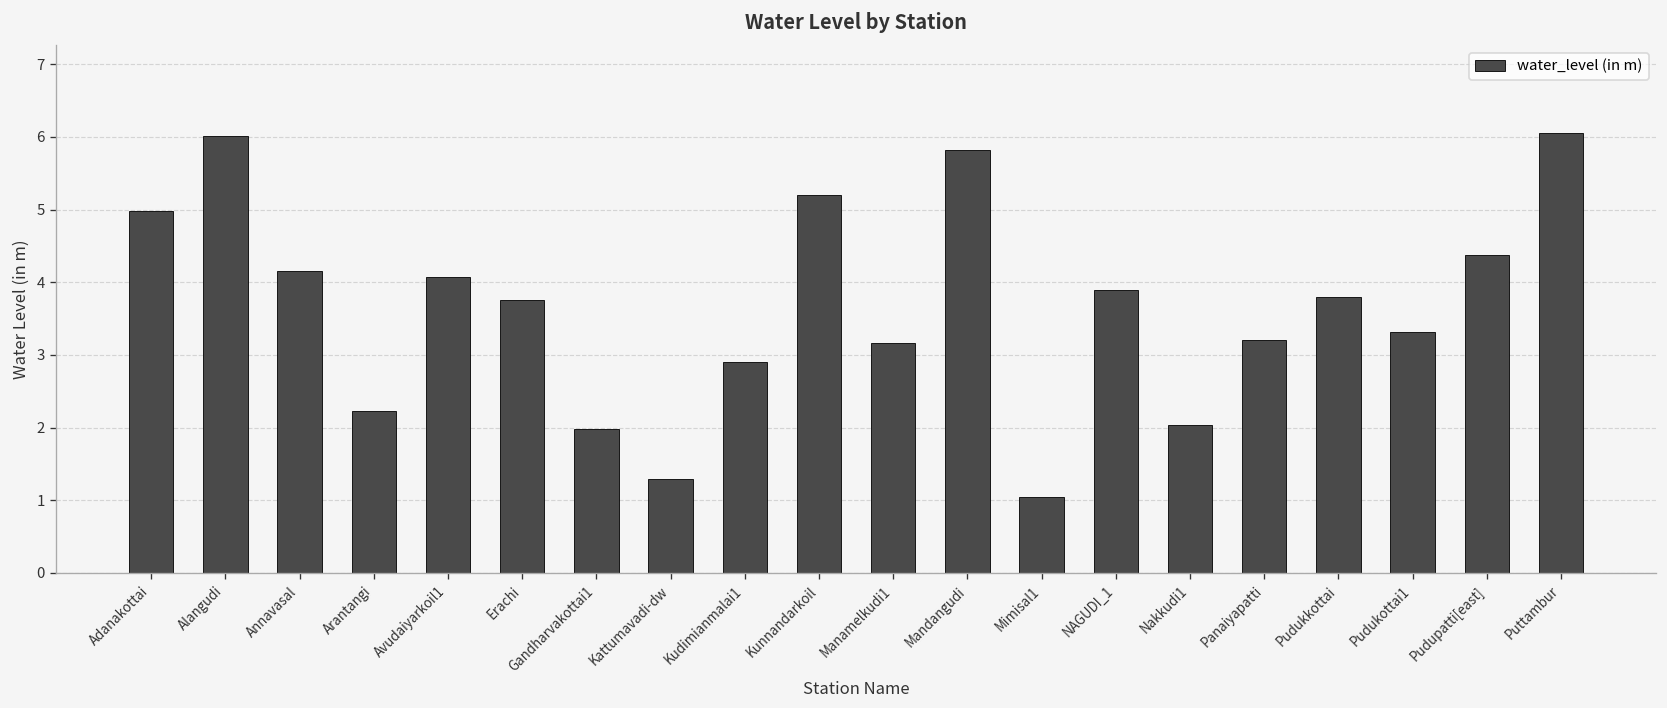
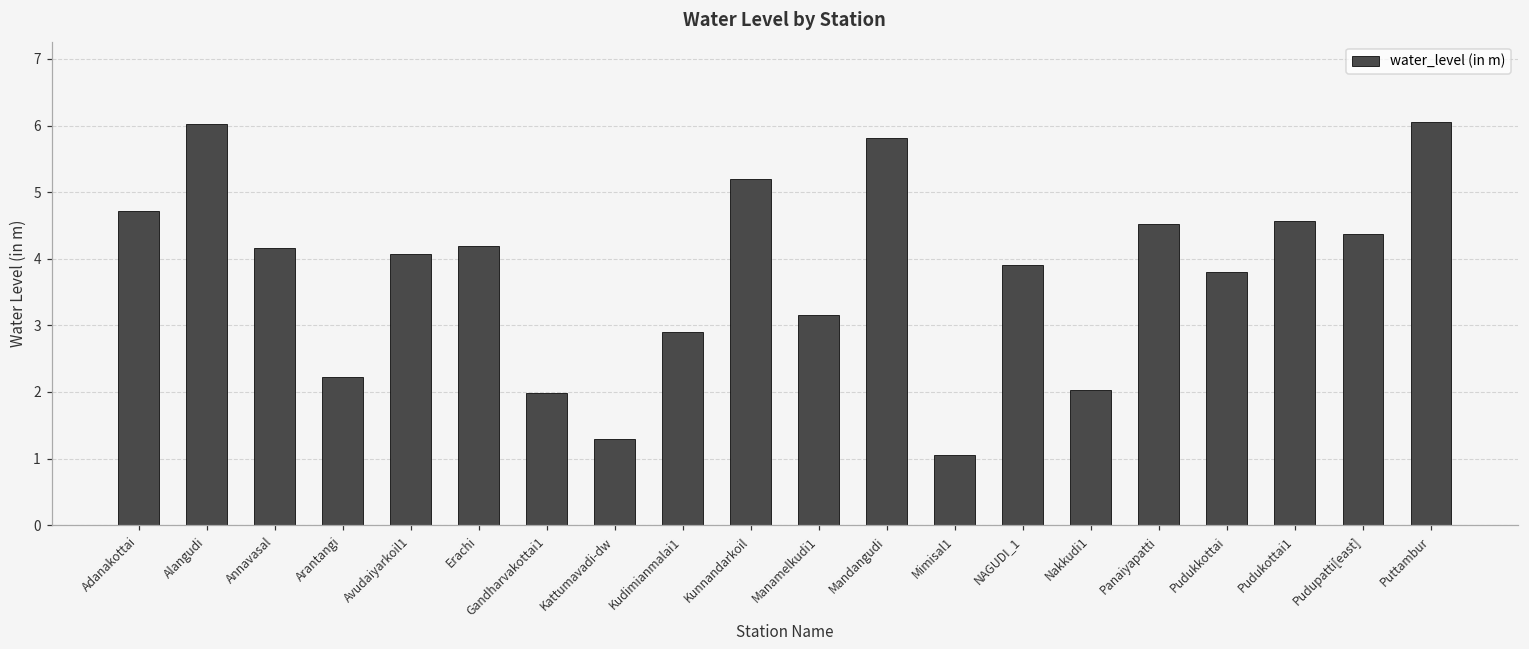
  {
-   "Adanakottai": 5.0,
+   "Adanakottai": 4.7,
    "Alangudi": 6.0,
    "Annavasal": 4.2,
    "Arantangi": 2.2,
    "Avudaiyarkoil1": 4.1,
-   "Erachi": 3.8,
+   "Erachi": 4.2,
    "Gandharvakottai1": 2.0,
    "Kattumavadi-dw": 1.3,
    "Kudimianmalai1": 2.9,
    "Kunnandarkoil": 5.2,
    "Manamelkudi1": 3.2,
    "Mandangudi": 5.8,
    "Mimisal1": 1.1,
    "NAGUDI_1": 3.9,
    "Nakkudi1": 2.0,
-   "Panaiyapatti": 3.2,
+   "Panaiyapatti": 4.5,
    "Pudukkottai": 3.8,
-   "Pudukottai1": 3.3,
+   "Pudukottai1": 4.6,
    "Pudupatti[east]": 4.4,
    "Puttambur": 6.1
  }
